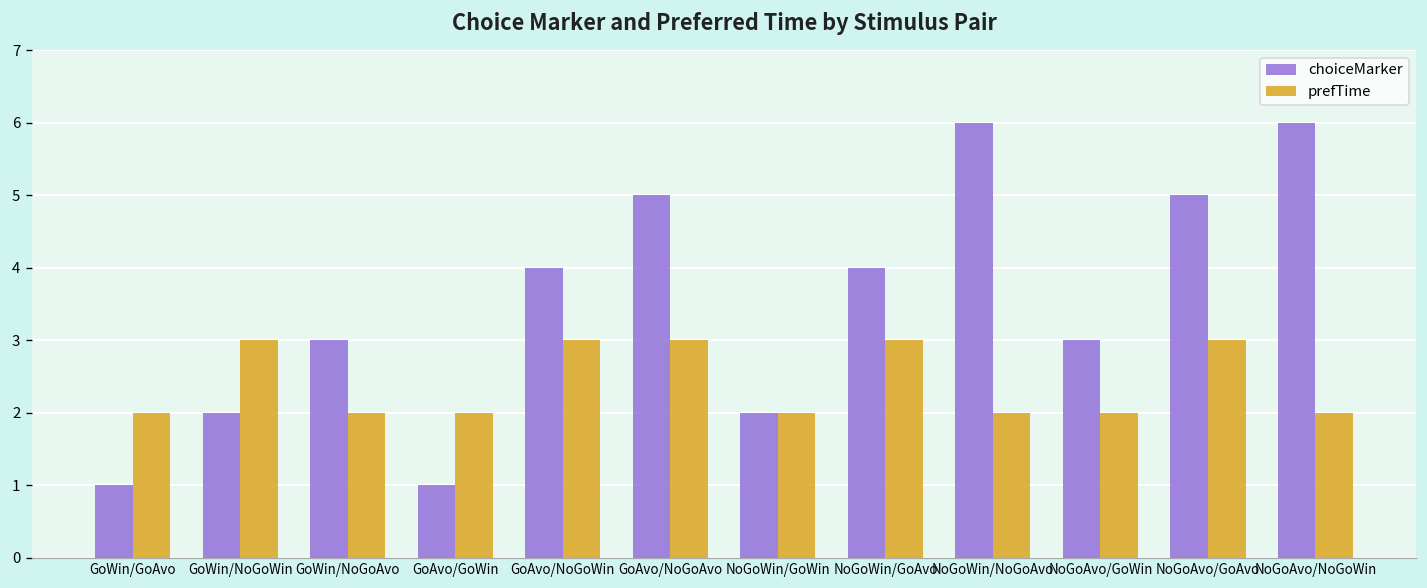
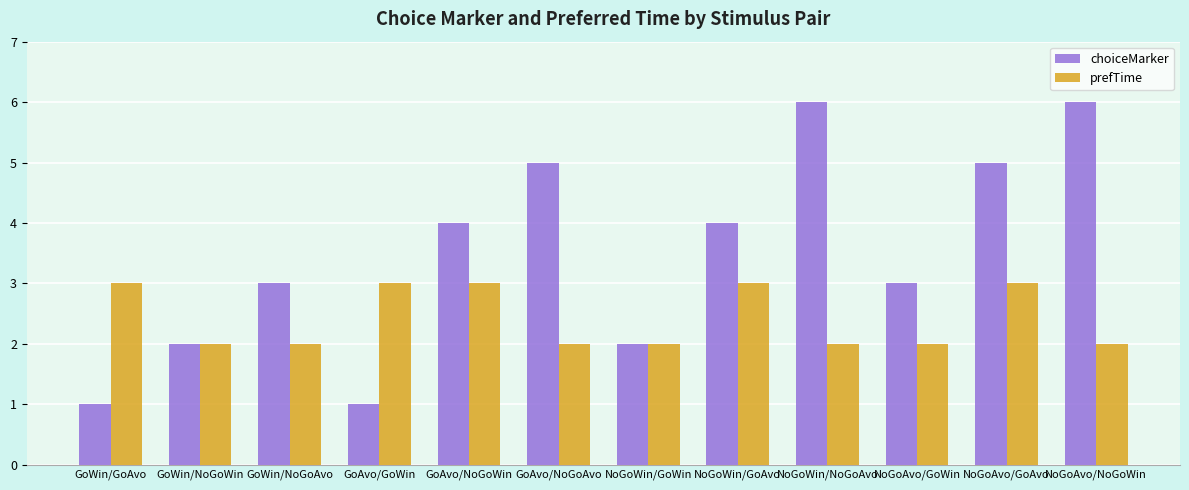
  {
    "choiceMarker": {
      "GoWin/GoAvo": 1,
      "GoWin/NoGoWin": 2,
      "GoWin/NoGoAvo": 3,
      "GoAvo/GoWin": 1,
      "GoAvo/NoGoWin": 4,
      "GoAvo/NoGoAvo": 5,
      "NoGoWin/GoWin": 2,
      "NoGoWin/GoAvo": 4,
      "NoGoWin/NoGoAvo": 6,
      "NoGoAvo/GoWin": 3,
      "NoGoAvo/GoAvo": 5,
      "NoGoAvo/NoGoWin": 6
    },
    "prefTime": {
-     "GoWin/GoAvo": 2,
-     "GoWin/NoGoWin": 3,
+     "GoWin/GoAvo": 3,
+     "GoWin/NoGoWin": 2,
      "GoWin/NoGoAvo": 2,
-     "GoAvo/GoWin": 2,
+     "GoAvo/GoWin": 3,
      "GoAvo/NoGoWin": 3,
-     "GoAvo/NoGoAvo": 3,
+     "GoAvo/NoGoAvo": 2,
      "NoGoWin/GoWin": 2,
      "NoGoWin/GoAvo": 3,
      "NoGoWin/NoGoAvo": 2,
      "NoGoAvo/GoWin": 2,
      "NoGoAvo/GoAvo": 3,
      "NoGoAvo/NoGoWin": 2
    }
  }
